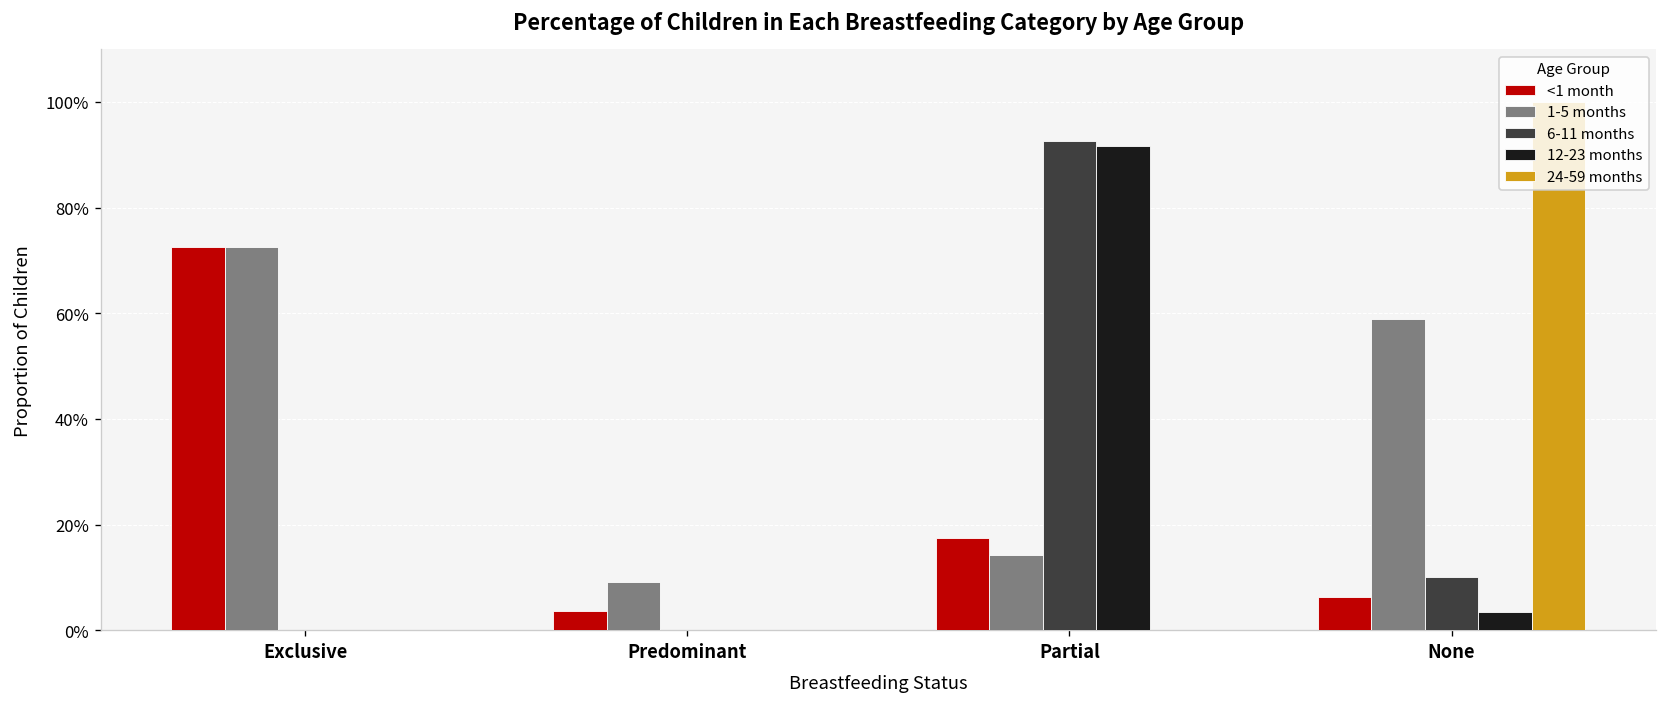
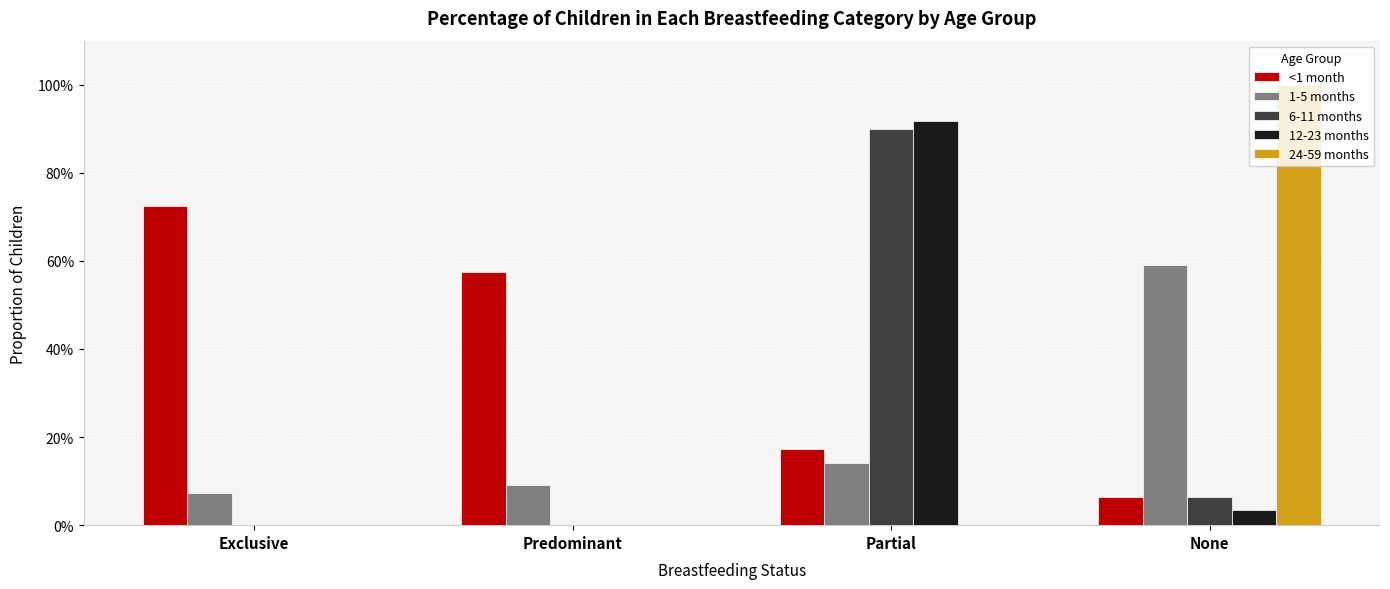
  {
    "<1 month": {
      "Exclusive": "73%",
-     "Predominant": "4%",
+     "Predominant": "57%",
      "Partial": "17%",
      "None": "6%"
    },
    "1-5 months": {
-     "Exclusive": "73%",
+     "Exclusive": "7%",
      "Predominant": "9%",
      "Partial": "14%",
      "None": "59%"
    },
    "6-11 months": {
      "Exclusive": "0%",
      "Predominant": "0%",
-     "Partial": "93%",
-     "None": "10%"
+     "Partial": "90%",
+     "None": "7%"
    },
    "12-23 months": {
      "Exclusive": "0%",
      "Predominant": "0%",
      "Partial": "92%",
      "None": "4%"
    },
    "24-59 months": {
      "Exclusive": "0%",
      "Predominant": "0%",
      "Partial": "0%"
    }
  }
